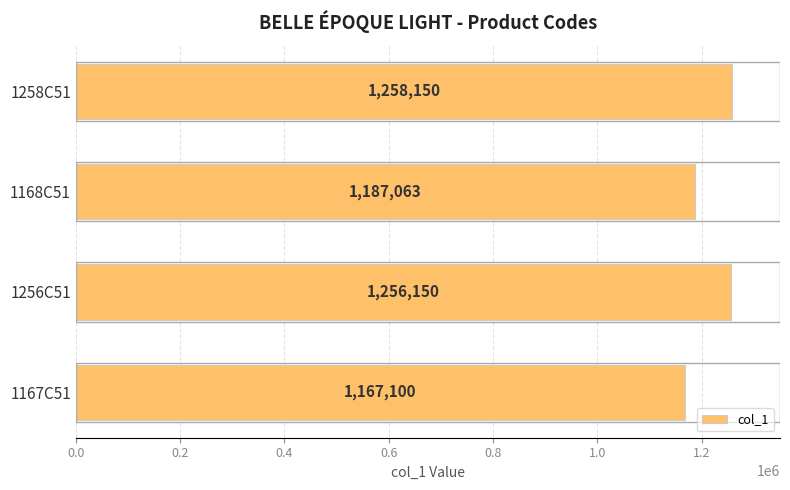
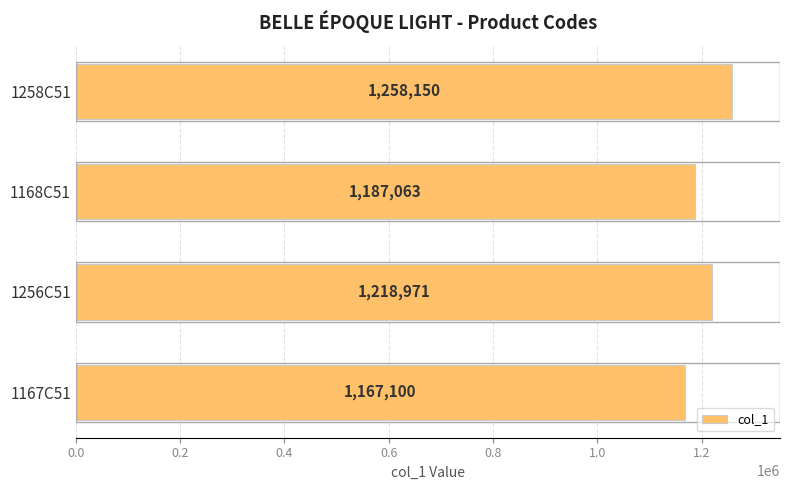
  {
    "1258C51": "1,258,150",
    "1168C51": "1,187,063",
-   "1256C51": "1,256,150",
+   "1256C51": "1,218,971",
    "1167C51": "1,167,100"
  }
